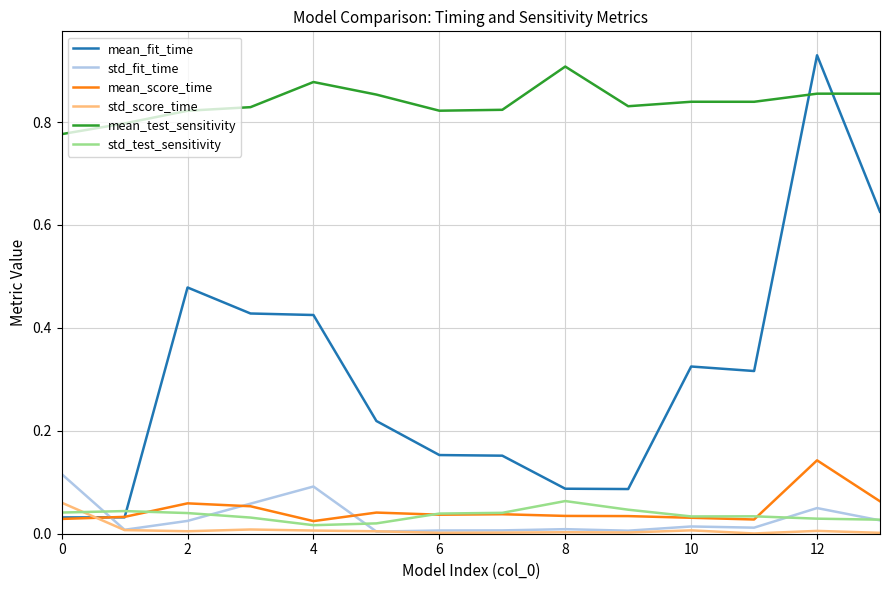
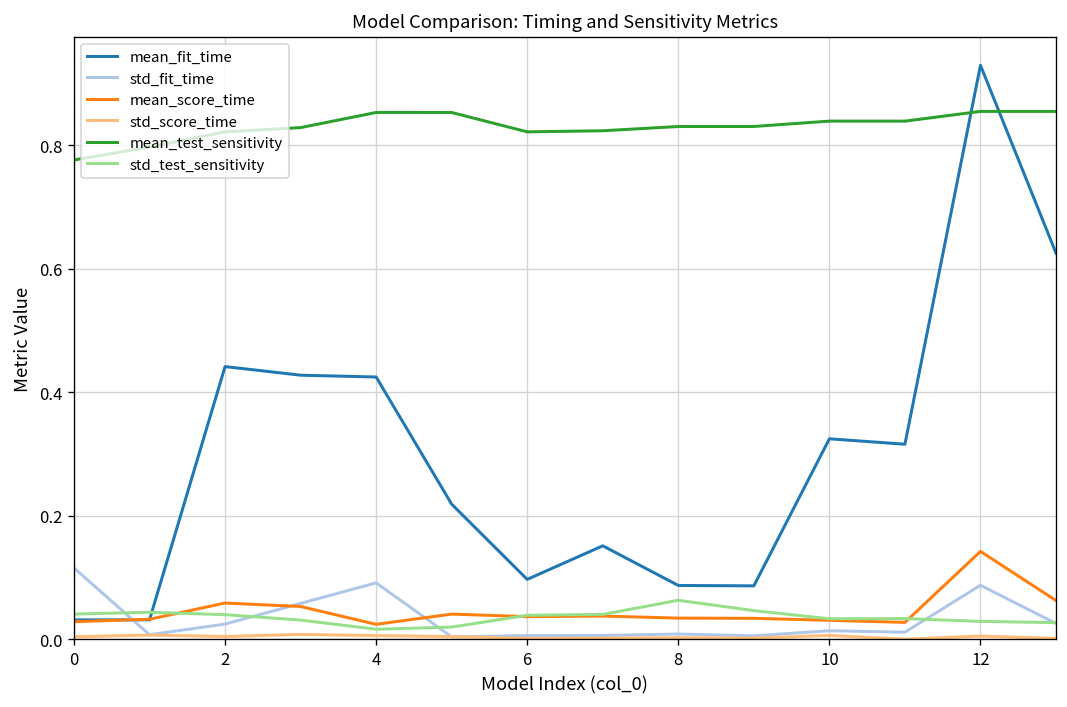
  {
    "mean_fit_time": {
-     "2": 0.48,
+     "2": 0.44,
      "4": 0.43,
-     "6": 0.15,
+     "6": 0.10,
      "8": 0.09,
      "10": 0.32,
      "12": 0.93
    },
    "std_fit_time": {
      "0": 0.12,
      "2": 0.02,
      "4": 0.09,
      "8": 0.01,
      "10": 0.01,
-     "12": 0.05
+     "12": 0.09
    },
    "mean_score_time": {
      "2": 0.06,
      "4": 0.02,
      "8": 0.03,
      "12": 0.14
    },
    "std_score_time": {
-     "0": 0.06,
+     "0": 0.00,
      "2": 0.00,
      "4": 0.01,
      "8": 0.00,
      "10": 0.01,
      "12": 0.01
    },
    "mean_test_sensitivity": {
      "0": 0.78,
-     "4": 0.88,
+     "4": 0.85,
      "6": 0.82,
-     "8": 0.91,
+     "8": 0.83,
      "10": 0.84,
      "12": 0.86
    },
    "std_test_sensitivity": {
      "0": 0.04,
      "2": 0.04,
      "4": 0.02,
      "8": 0.06,
      "12": 0.03
    }
  }
